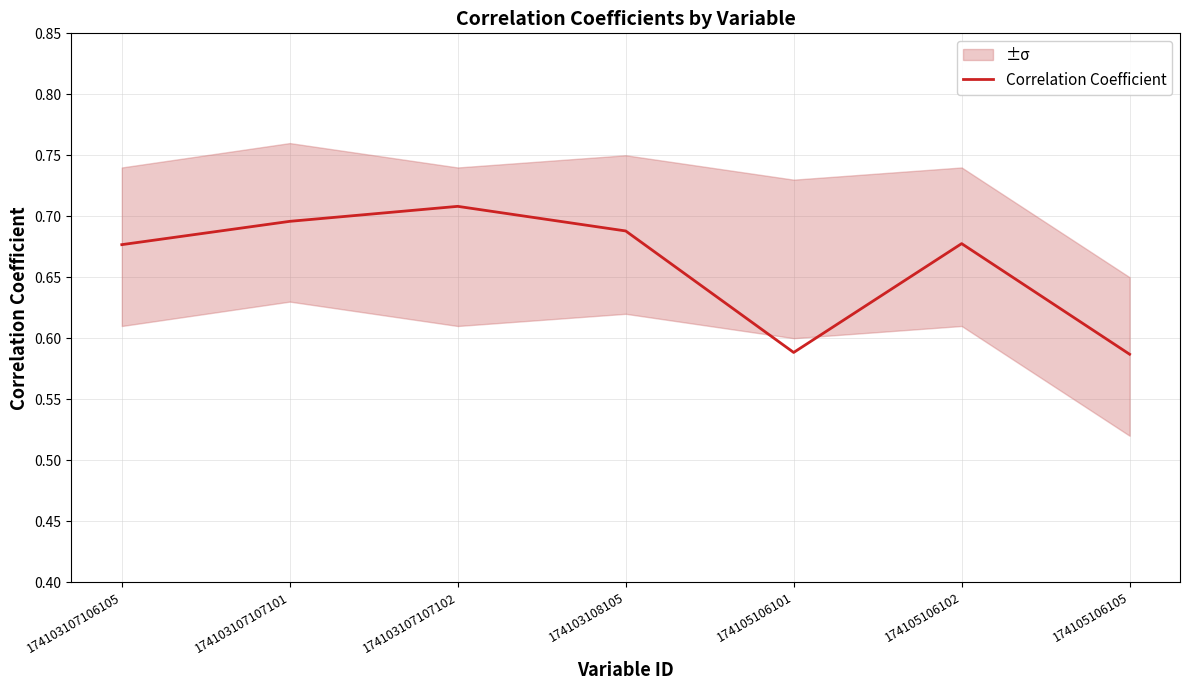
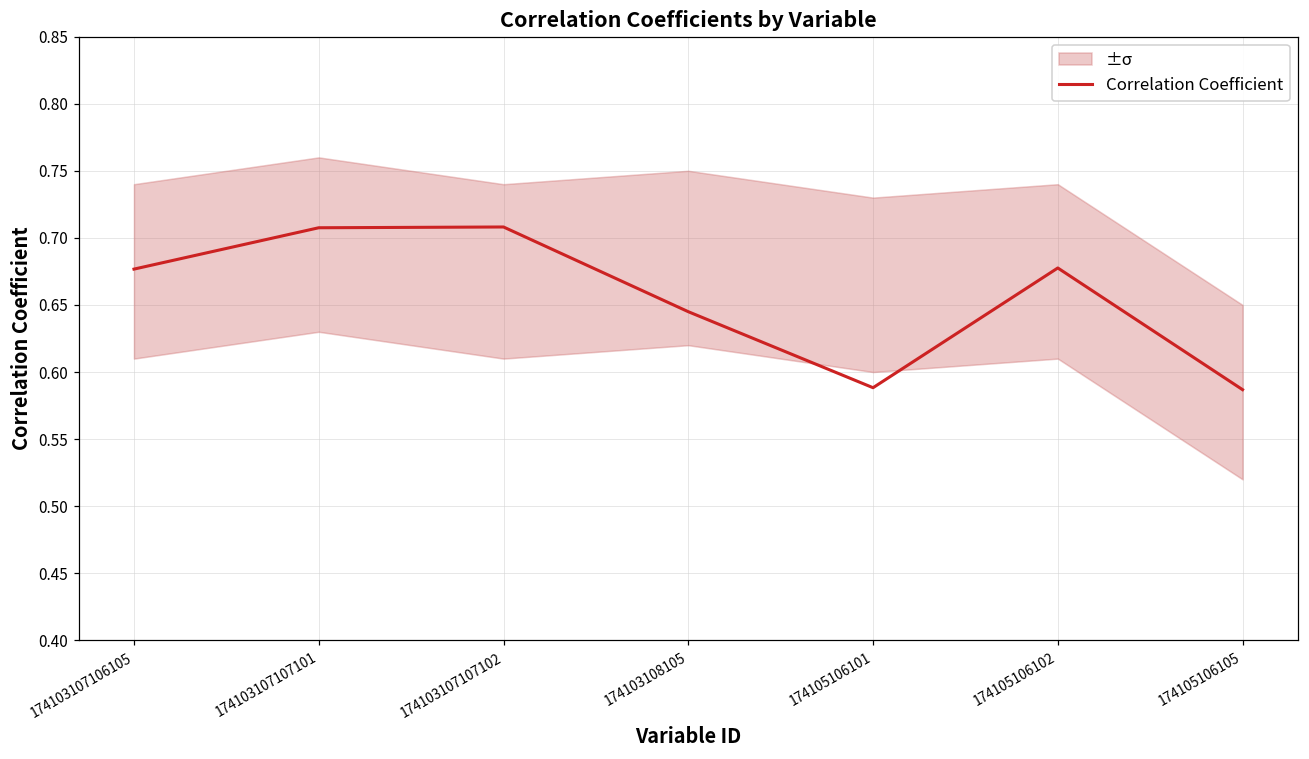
  {
    "Correlation Coefficient": {
      "174103107106105": 0.677,
-     "174103107107101": 0.696,
+     "174103107107101": 0.708,
      "174103107107102": 0.708,
-     "174103108105": 0.688,
+     "174103108105": 0.645,
      "174105106101": 0.588,
      "174105106102": 0.678,
      "174105106105": 0.587
    }
  }
